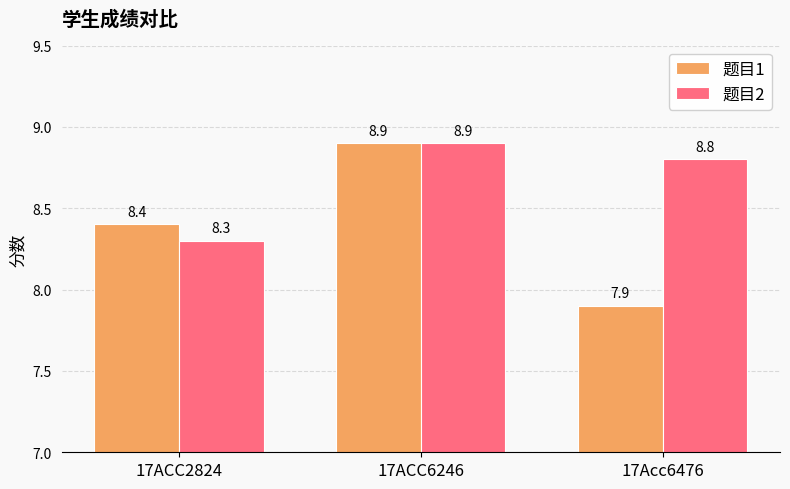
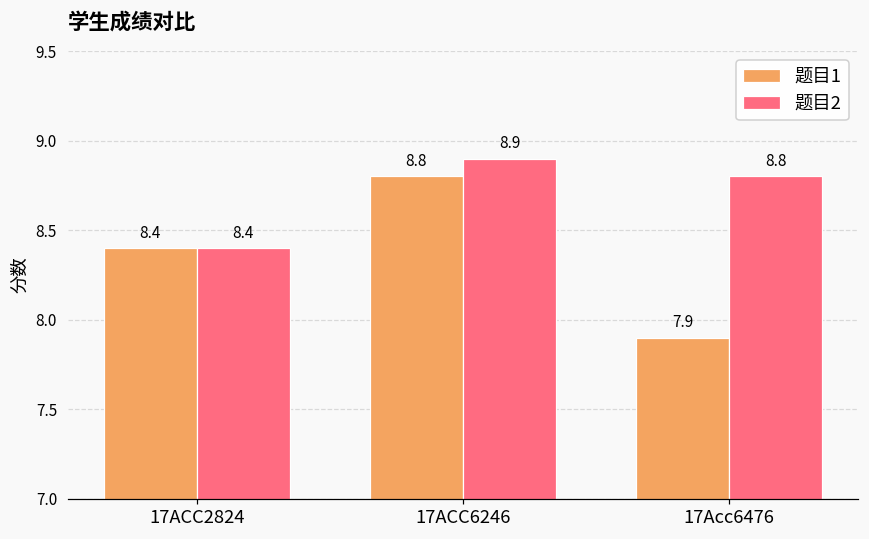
  {
    "题目1": {
      "17ACC2824": 8.4,
-     "17ACC6246": 8.9,
+     "17ACC6246": 8.8,
      "17Acc6476": 7.9
    },
    "题目2": {
-     "17ACC2824": 8.3,
+     "17ACC2824": 8.4,
      "17ACC6246": 8.9,
      "17Acc6476": 8.8
    }
  }
